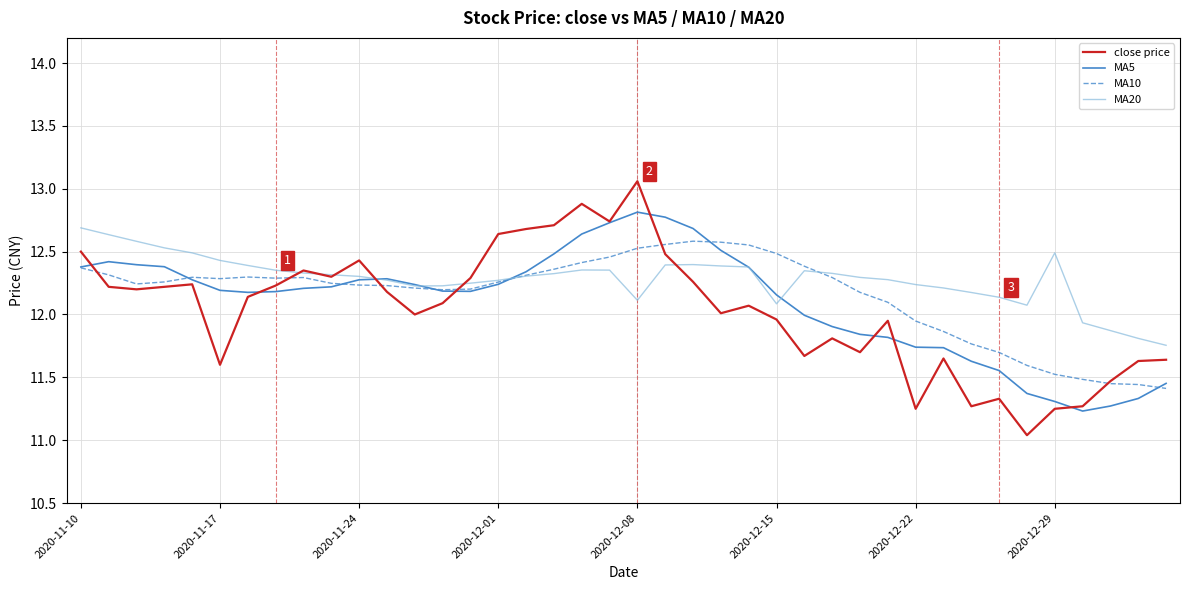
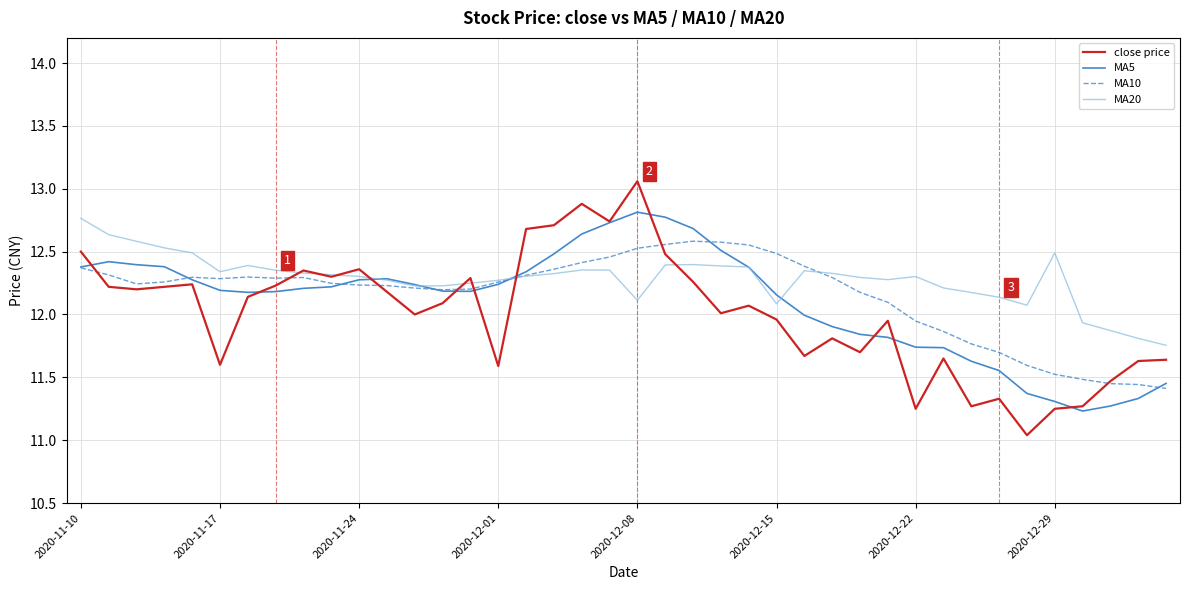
  {
    "close price": {
      "2020-11-10": 12.50,
      "2020-11-17": 11.60,
-     "2020-11-24": 12.43,
-     "2020-12-01": 12.64,
+     "2020-11-24": 12.36,
+     "2020-12-01": 11.59,
      "2020-12-15": 11.96,
      "2020-12-22": 11.25,
      "2020-12-29": 11.25
    },
    "MA20": {
-     "2020-11-10": 12.69,
-     "2020-11-17": 12.43,
+     "2020-11-10": 12.77,
+     "2020-11-17": 12.34,
      "2020-11-24": 12.30,
      "2020-12-08": 12.11,
      "2020-12-15": 12.09,
-     "2020-12-22": 12.24,
+     "2020-12-22": 12.30,
      "2020-12-29": 12.49
    }
  }
